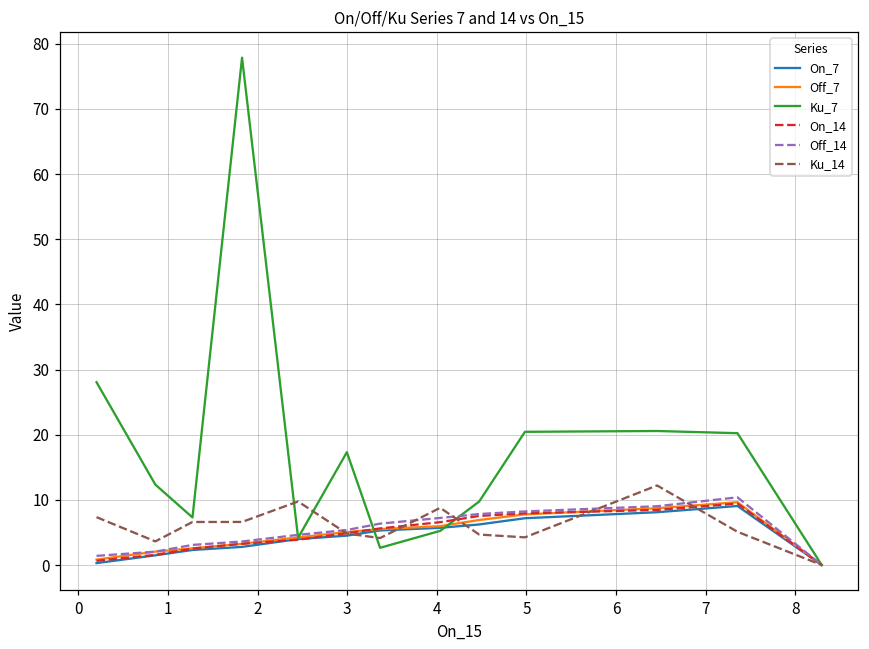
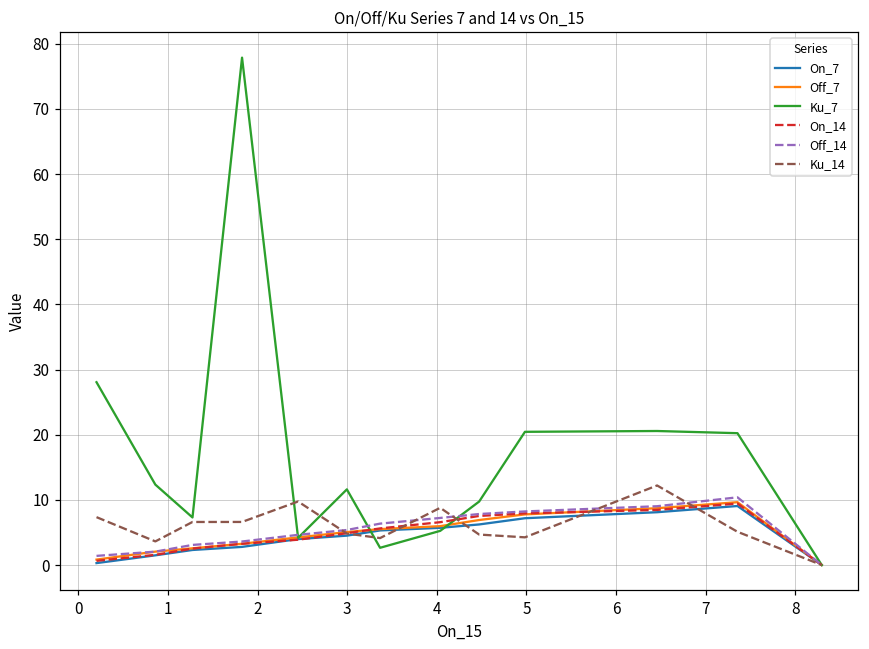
  {
    "Ku_7": {
-     "3": 17
+     "3": 12
    }
  }
